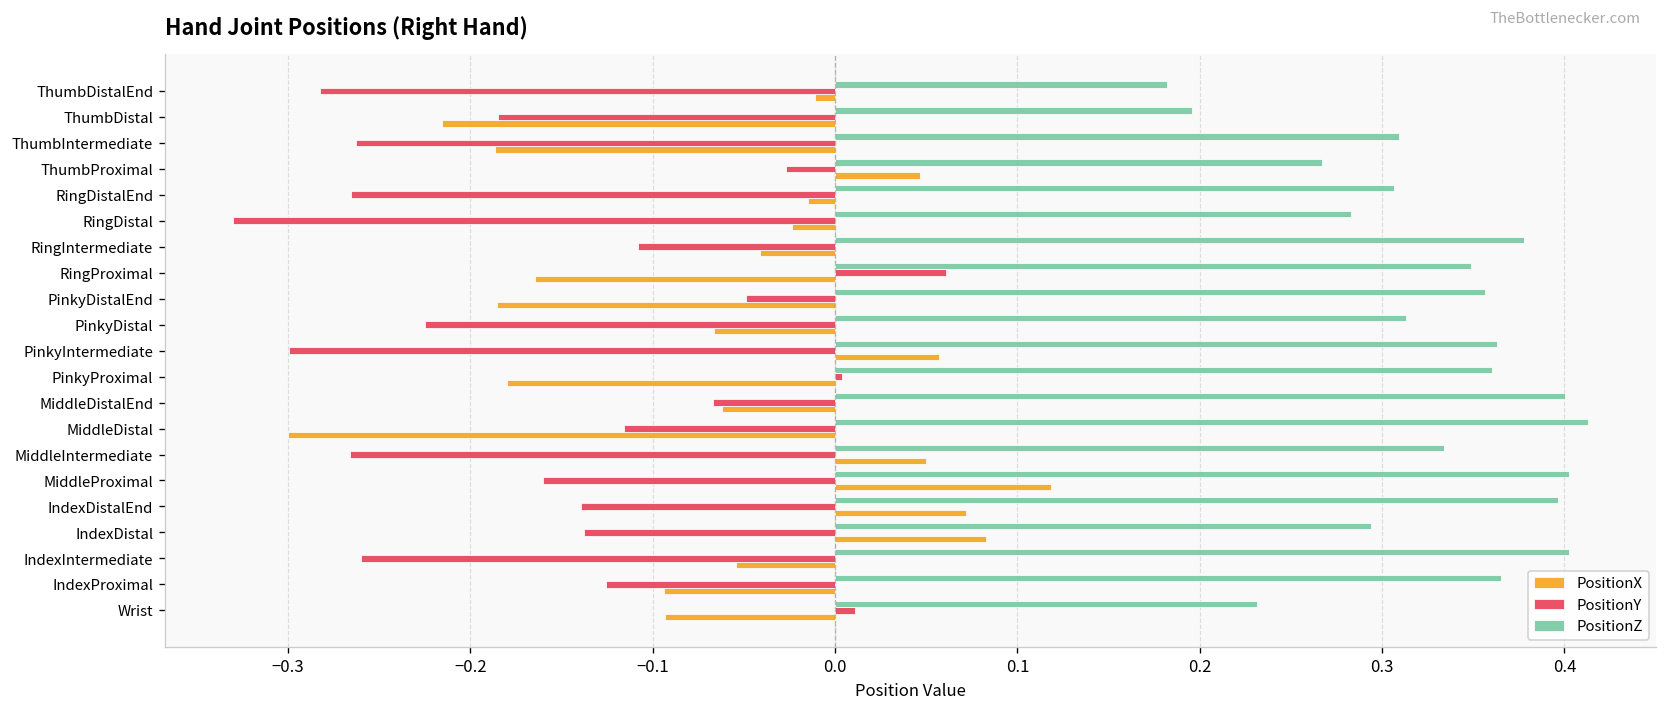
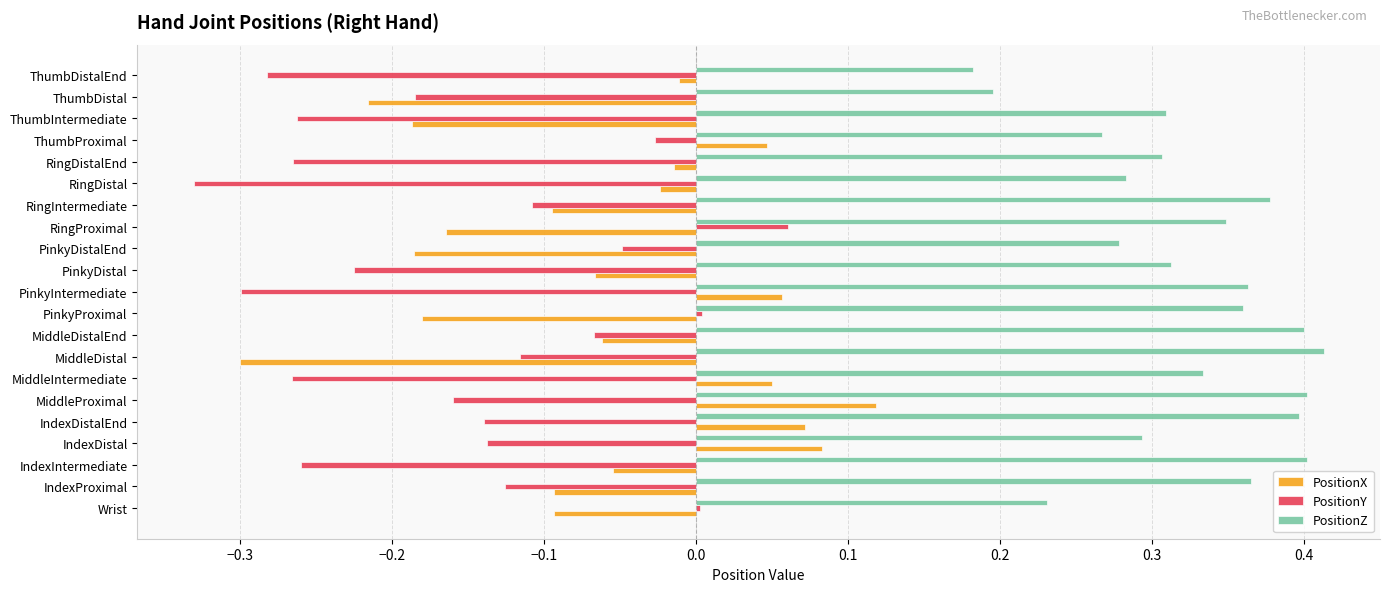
  {
    "PositionX": {
      "ThumbDistalEnd": -0.011,
      "ThumbDistal": -0.216,
      "ThumbIntermediate": -0.187,
      "ThumbProximal": 0.047,
      "RingDistalEnd": -0.015,
      "RingDistal": -0.023,
-     "RingIntermediate": -0.041,
+     "RingIntermediate": -0.095,
      "RingProximal": -0.165,
      "PinkyDistalEnd": -0.185,
      "PinkyDistal": -0.067,
      "PinkyIntermediate": 0.057,
      "PinkyProximal": -0.180,
      "MiddleDistalEnd": -0.062,
      "MiddleDistal": -0.300,
      "MiddleIntermediate": 0.050,
      "MiddleProximal": 0.118,
      "IndexDistalEnd": 0.072,
      "IndexDistal": 0.083,
      "IndexIntermediate": -0.055,
      "IndexProximal": -0.094,
      "Wrist": -0.093
    },
    "PositionY": {
      "ThumbDistalEnd": -0.282,
      "ThumbDistal": -0.185,
      "ThumbIntermediate": -0.263,
      "ThumbProximal": -0.027,
      "RingDistalEnd": -0.265,
      "RingDistal": -0.330,
      "RingIntermediate": -0.108,
      "RingProximal": 0.061,
      "PinkyDistalEnd": -0.049,
      "PinkyDistal": -0.225,
      "PinkyIntermediate": -0.300,
      "PinkyProximal": 0.004,
      "MiddleDistalEnd": -0.067,
      "MiddleDistal": -0.116,
      "MiddleIntermediate": -0.266,
      "MiddleProximal": -0.160,
      "IndexDistalEnd": -0.139,
      "IndexDistal": -0.138,
      "IndexIntermediate": -0.260,
      "IndexProximal": -0.126,
-     "Wrist": 0.011
+     "Wrist": 0.003
    },
    "PositionZ": {
      "ThumbDistalEnd": 0.182,
      "ThumbDistal": 0.196,
      "ThumbIntermediate": 0.310,
      "ThumbProximal": 0.267,
      "RingDistalEnd": 0.307,
      "RingDistal": 0.283,
      "RingIntermediate": 0.378,
      "RingProximal": 0.349,
-     "PinkyDistalEnd": 0.357,
+     "PinkyDistalEnd": 0.279,
      "PinkyDistal": 0.313,
      "PinkyIntermediate": 0.363,
      "PinkyProximal": 0.360,
      "MiddleDistalEnd": 0.400,
      "MiddleDistal": 0.413,
      "MiddleIntermediate": 0.334,
      "MiddleProximal": 0.402,
      "IndexDistalEnd": 0.397,
      "IndexDistal": 0.294,
      "IndexIntermediate": 0.402,
      "IndexProximal": 0.365,
      "Wrist": 0.231
    }
  }
